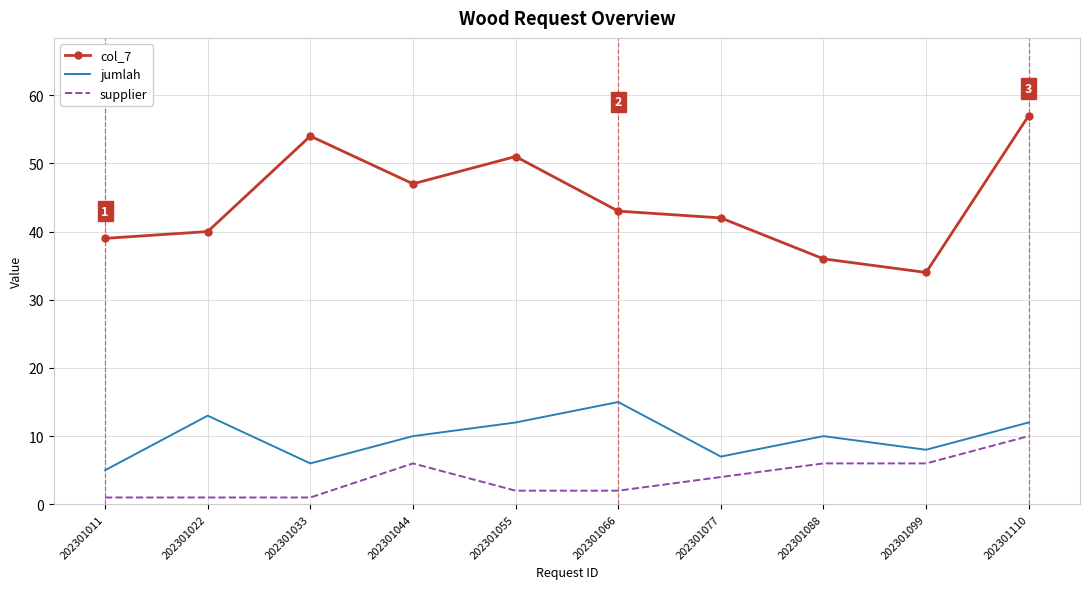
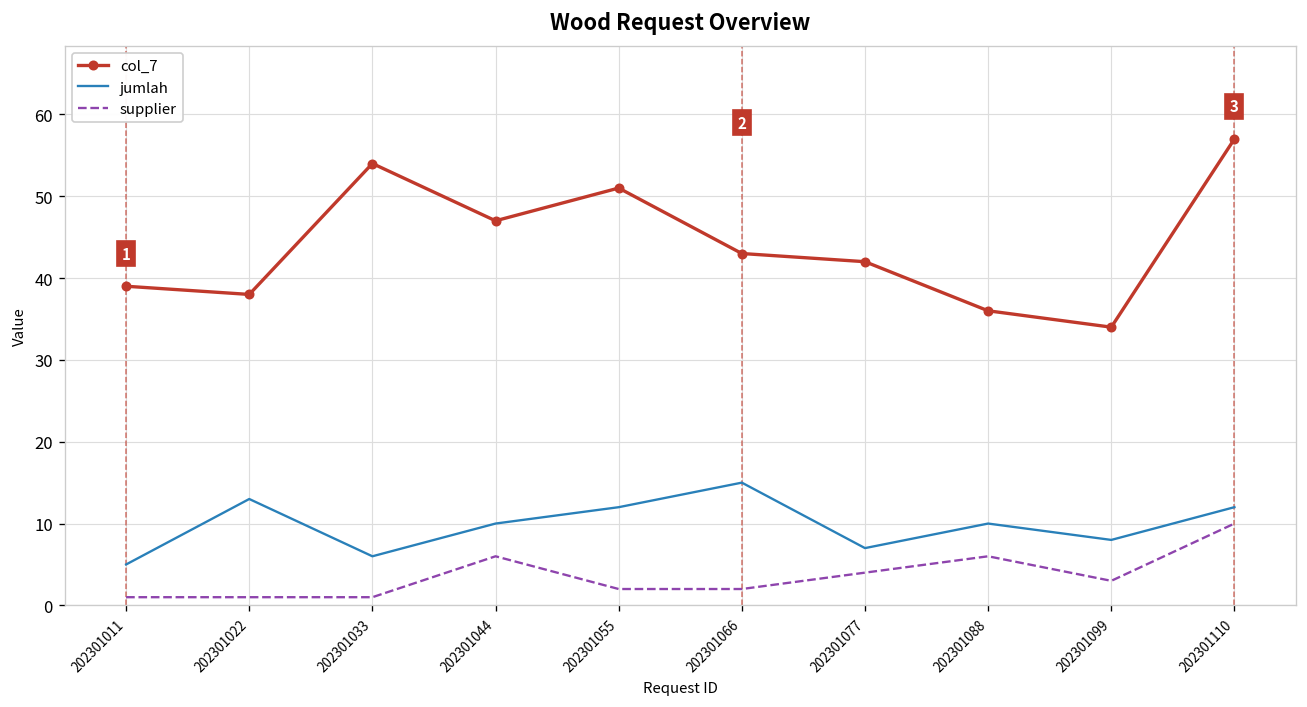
  {
    "col_7": {
-     "202301022": 40,
+     "202301022": 38,
      "202301033": 54,
      "202301044": 47,
      "202301055": 51,
      "202301066": 43,
      "202301077": 42,
      "202301088": 36,
      "202301099": 34
    },
    "jumlah": {
      "202301011": 5,
      "202301022": 13,
      "202301033": 6,
      "202301044": 10,
      "202301055": 12,
      "202301066": 15,
      "202301077": 7,
      "202301088": 10,
      "202301099": 8,
      "202301110": 12
    },
    "supplier": {
      "202301011": 1,
      "202301022": 1,
      "202301033": 1,
      "202301044": 6,
      "202301055": 2,
      "202301066": 2,
      "202301077": 4,
      "202301088": 6,
-     "202301099": 6,
+     "202301099": 3,
      "202301110": 10
    }
  }
